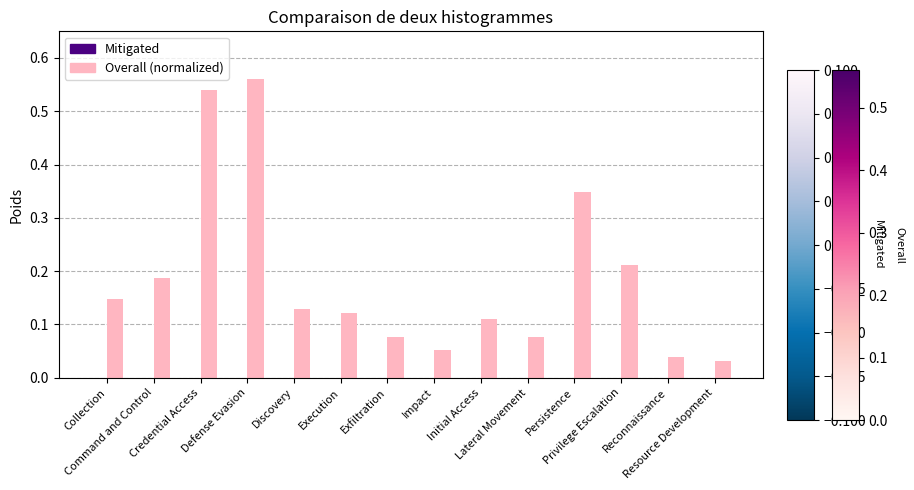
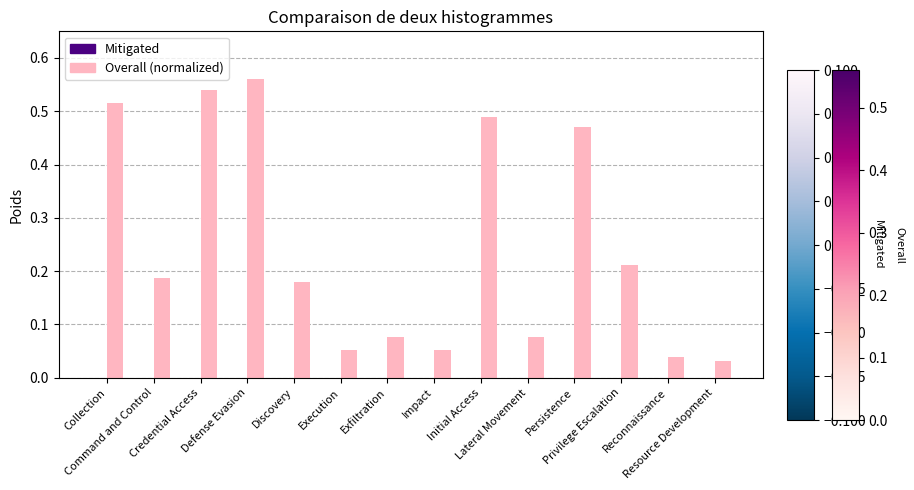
  {
    "Mitigated": {
      "Collection": 0.00,
      "Command and Control": 0.00,
      "Credential Access": 0.00,
      "Defense Evasion": 0.00,
      "Discovery": 0.00,
      "Execution": 0.00,
      "Exfiltration": 0.00,
      "Impact": 0.00,
      "Initial Access": 0.00,
      "Lateral Movement": 0.00,
      "Persistence": 0.00,
      "Privilege Escalation": 0.00,
      "Reconnaissance": 0.00,
      "Resource Development": 0.00
    },
    "Overall (normalized)": {
-     "Collection": 0.15,
+     "Collection": 0.51,
      "Command and Control": 0.19,
      "Credential Access": 0.54,
      "Defense Evasion": 0.56,
-     "Discovery": 0.13,
-     "Execution": 0.12,
+     "Discovery": 0.18,
+     "Execution": 0.05,
      "Exfiltration": 0.08,
      "Impact": 0.05,
-     "Initial Access": 0.11,
+     "Initial Access": 0.49,
      "Lateral Movement": 0.08,
-     "Persistence": 0.35,
+     "Persistence": 0.47,
      "Privilege Escalation": 0.21,
      "Reconnaissance": 0.04,
      "Resource Development": 0.03
    }
  }
